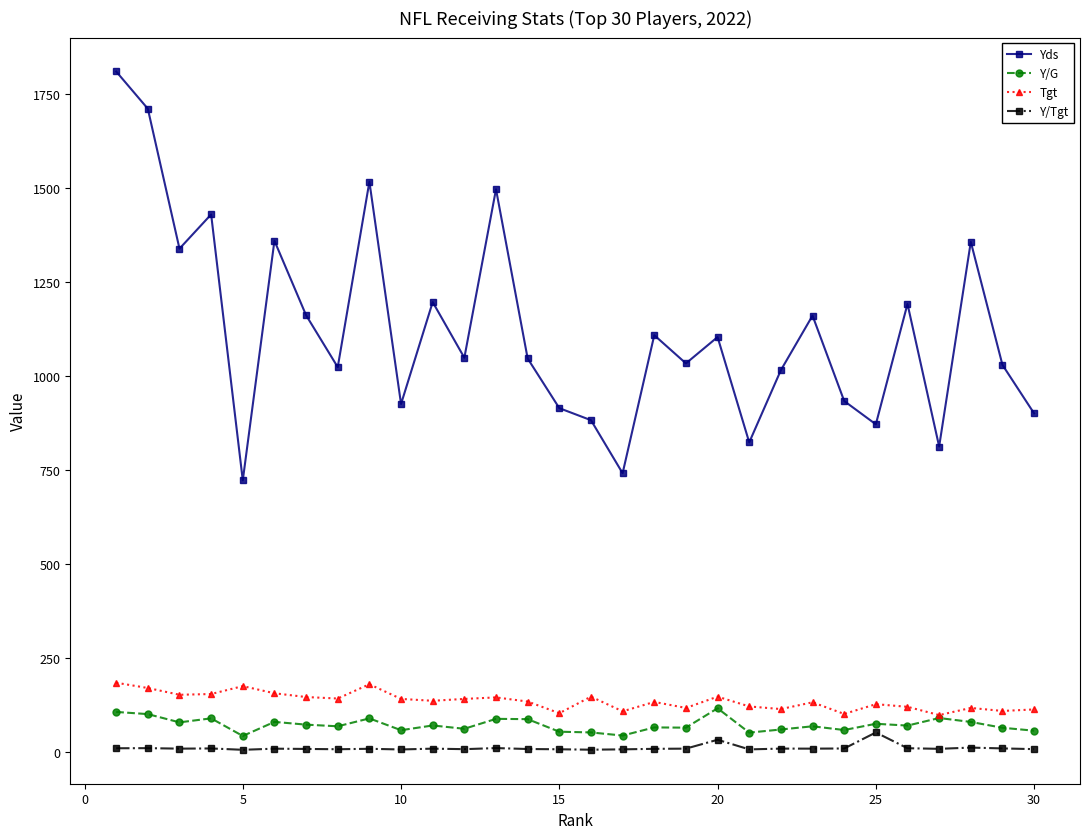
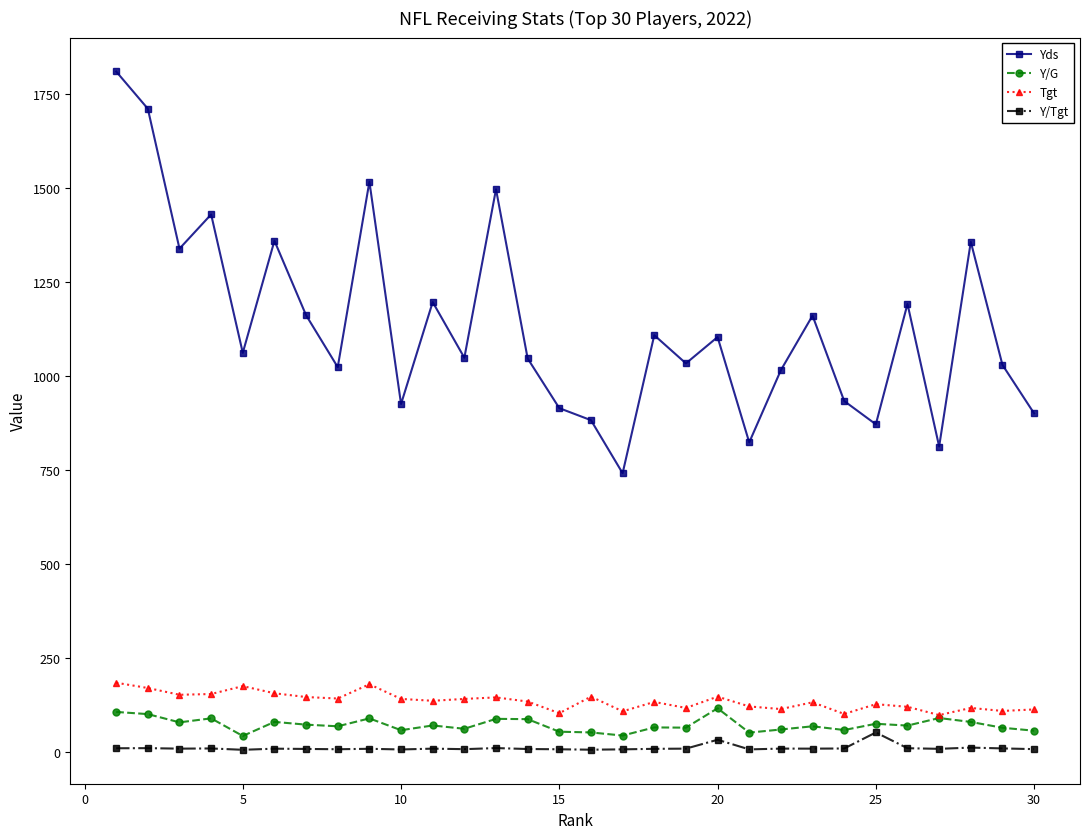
  {
    "Yds": {
-     "5": 720,
+     "5": 1060,
      "10": 930,
      "15": 910,
      "20": 1100,
      "25": 870,
      "30": 900
    },
    "Y/G": {
      "5": 40,
      "10": 60,
      "15": 50,
      "20": 120,
      "25": 70,
      "30": 60
    },
    "Tgt": {
      "5": 180,
      "10": 140,
      "15": 100,
      "20": 150,
      "25": 130,
      "30": 110
    },
    "Y/Tgt": {
      "5": 10,
      "10": 10,
      "15": 10,
      "20": 30,
      "25": 50,
      "30": 10
    }
  }
